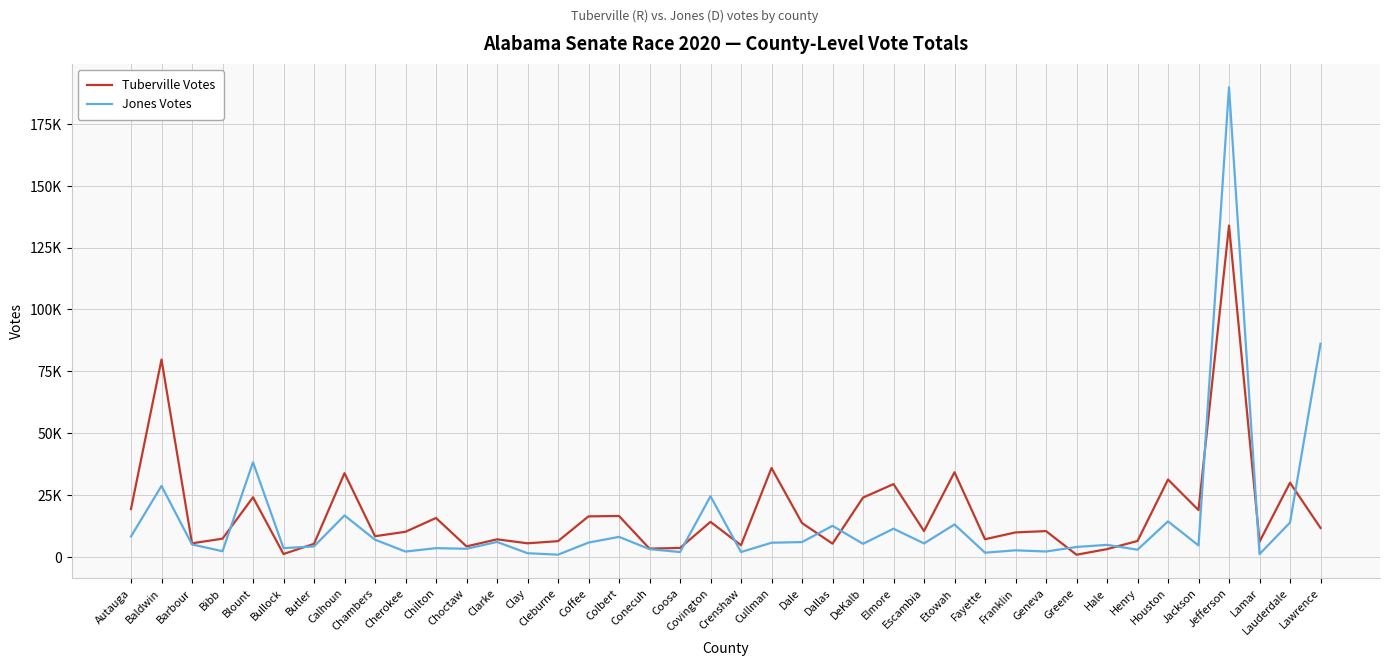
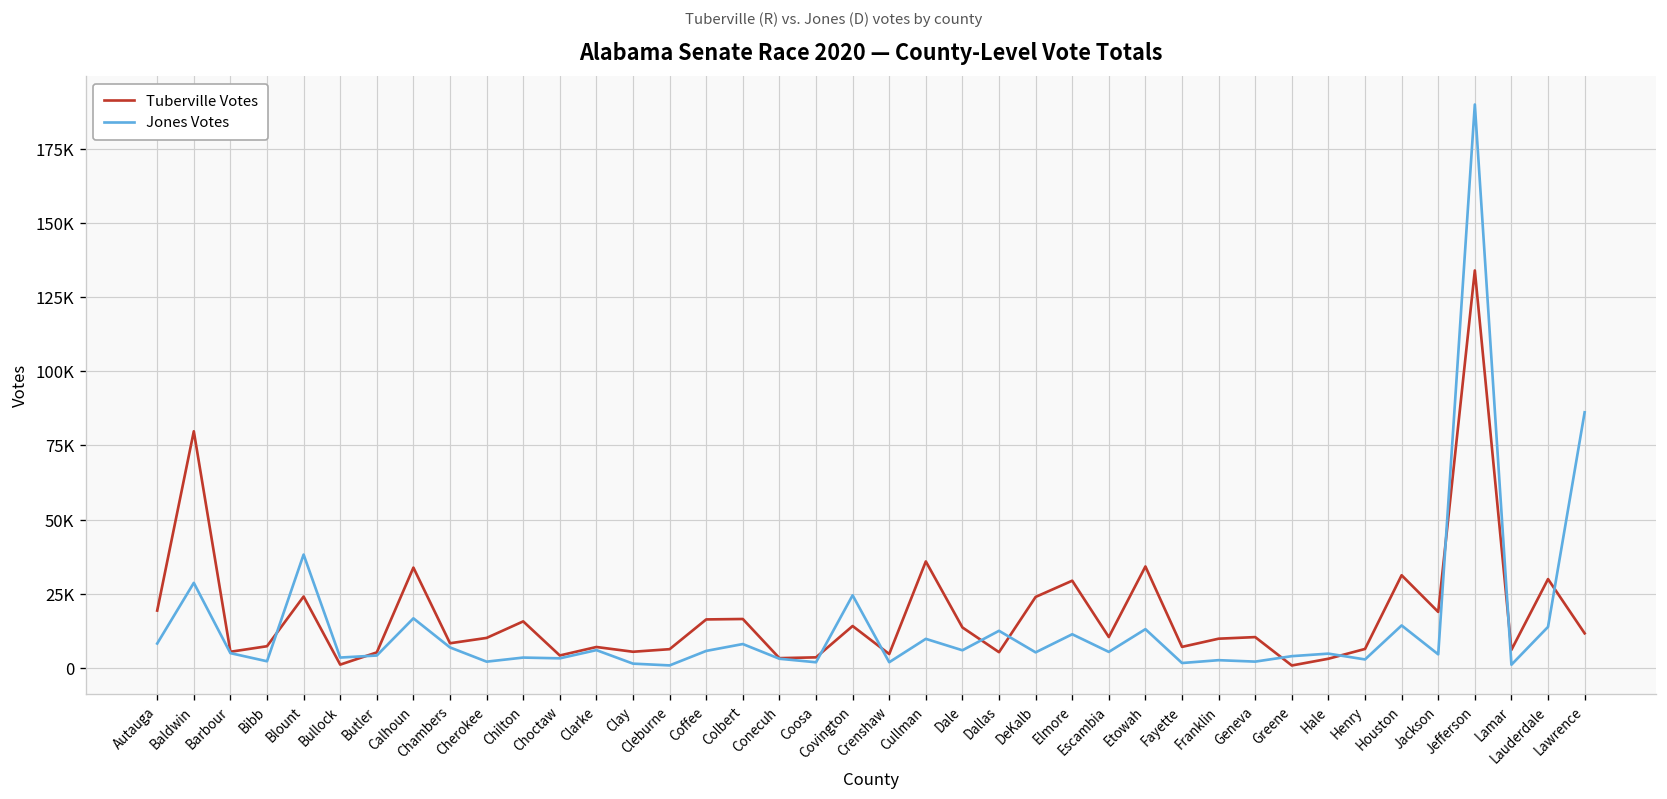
  {
    "Tuberville Votes": {
      "Autauga": 19000,
      "Baldwin": 80000,
      "Bibb": 7000,
      "Blount": 24000,
      "Bullock": 1000,
      "Butler": 5000,
      "Calhoun": 34000,
      "Chambers": 8000,
      "Cherokee": 10000,
      "Chilton": 16000,
      "Clarke": 7000,
      "Clay": 5000,
      "Cleburne": 6000,
      "Coffee": 16000,
      "Colbert": 16000,
      "Coosa": 4000,
      "Covington": 14000,
      "Crenshaw": 5000,
      "Cullman": 36000,
      "Dale": 14000,
      "Dallas": 5000,
      "DeKalb": 24000,
      "Elmore": 29000,
      "Escambia": 10000,
      "Etowah": 34000,
      "Fayette": 7000,
      "Franklin": 10000,
      "Geneva": 10000,
      "Greene": 1000,
      "Hale": 3000,
      "Henry": 6000,
      "Houston": 31000,
      "Jackson": 19000,
      "Jefferson": 134000,
      "Lamar": 6000,
      "Lauderdale": 30000,
      "Lawrence": 12000
    },
    "Jones Votes": {
      "Autauga": 8000,
      "Baldwin": 29000,
      "Bibb": 2000,
      "Blount": 38000,
      "Bullock": 3000,
      "Butler": 4000,
      "Calhoun": 17000,
      "Chambers": 7000,
      "Cherokee": 2000,
      "Chilton": 3000,
      "Clarke": 6000,
      "Clay": 1000,
      "Cleburne": 1000,
      "Coffee": 6000,
      "Colbert": 8000,
      "Coosa": 2000,
      "Covington": 24000,
      "Crenshaw": 2000,
-     "Cullman": 6000,
+     "Cullman": 10000,
      "Dale": 6000,
      "Dallas": 13000,
      "DeKalb": 5000,
      "Elmore": 11000,
      "Escambia": 5000,
      "Etowah": 13000,
      "Fayette": 2000,
      "Franklin": 3000,
      "Geneva": 2000,
      "Greene": 4000,
      "Hale": 5000,
      "Henry": 3000,
      "Houston": 14000,
      "Jackson": 5000,
      "Jefferson": 190000,
      "Lamar": 1000,
      "Lauderdale": 14000,
      "Lawrence": 86000
    }
  }
